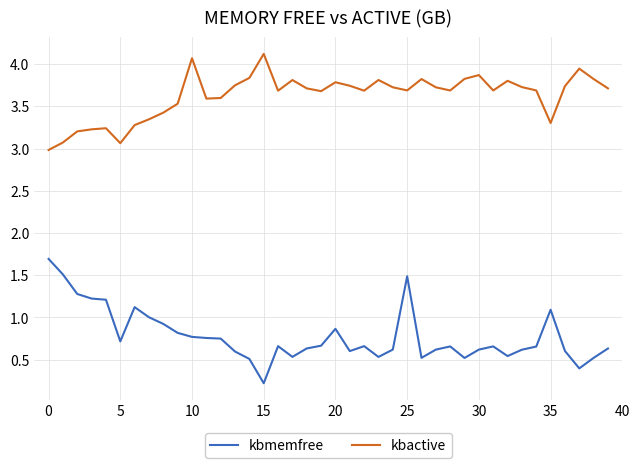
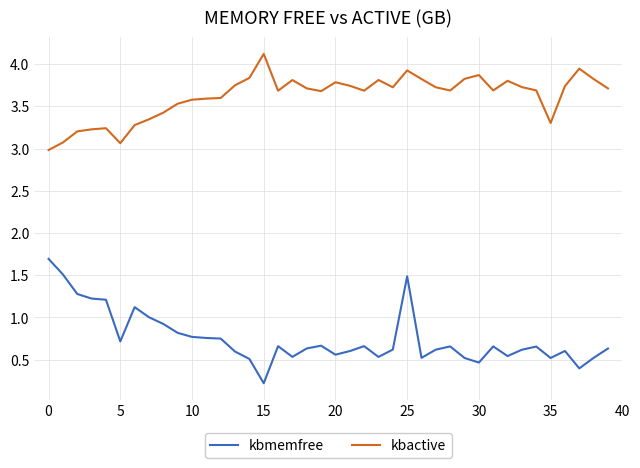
  {
    "kbmemfree": {
      "0": 1.7,
      "5": 0.7,
      "10": 0.8,
      "15": 0.2,
-     "20": 0.9,
+     "20": 0.6,
      "25": 1.5,
-     "30": 0.6,
-     "35": 1.1
+     "30": 0.5,
+     "35": 0.5
    },
    "kbactive": {
      "0": 3.0,
      "5": 3.1,
-     "10": 4.1,
+     "10": 3.6,
      "15": 4.1,
      "20": 3.8,
-     "25": 3.7,
+     "25": 3.9,
      "30": 3.9,
      "35": 3.3
    }
  }
